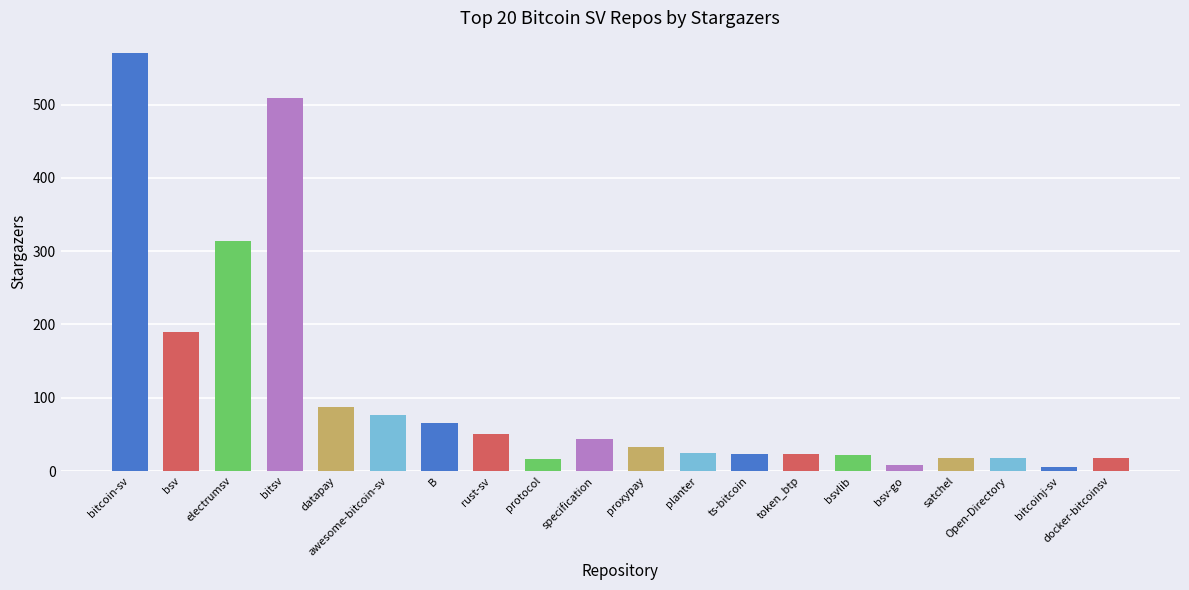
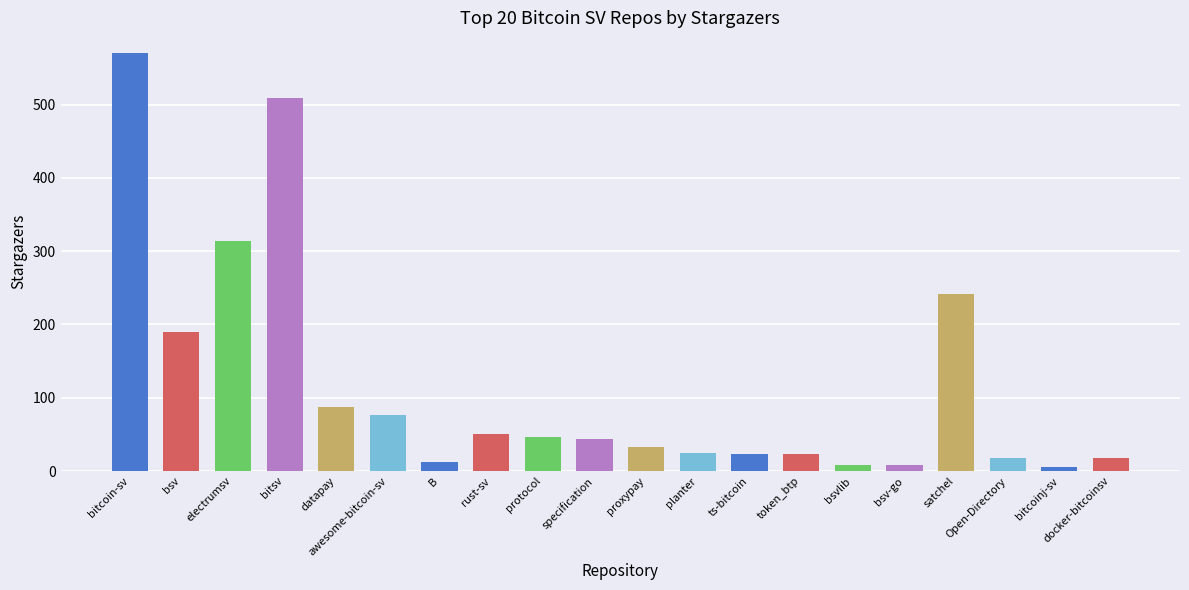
  {
    "bitcoin-sv": 570,
    "bsv": 190,
    "electrumsv": 310,
    "bitsv": 510,
    "datapay": 90,
    "awesome-bitcoin-sv": 80,
-   "B": 70,
+   "B": 10,
    "rust-sv": 50,
-   "protocol": 20,
+   "protocol": 50,
    "specification": 40,
    "proxypay": 30,
    "planter": 20,
    "ts-bitcoin": 20,
    "token_btp": 20,
-   "bsvlib": 20,
+   "bsvlib": 10,
    "bsv-go": 10,
-   "satchel": 20,
+   "satchel": 240,
    "Open-Directory": 20,
    "bitcoinj-sv": 10,
    "docker-bitcoinsv": 20
  }
